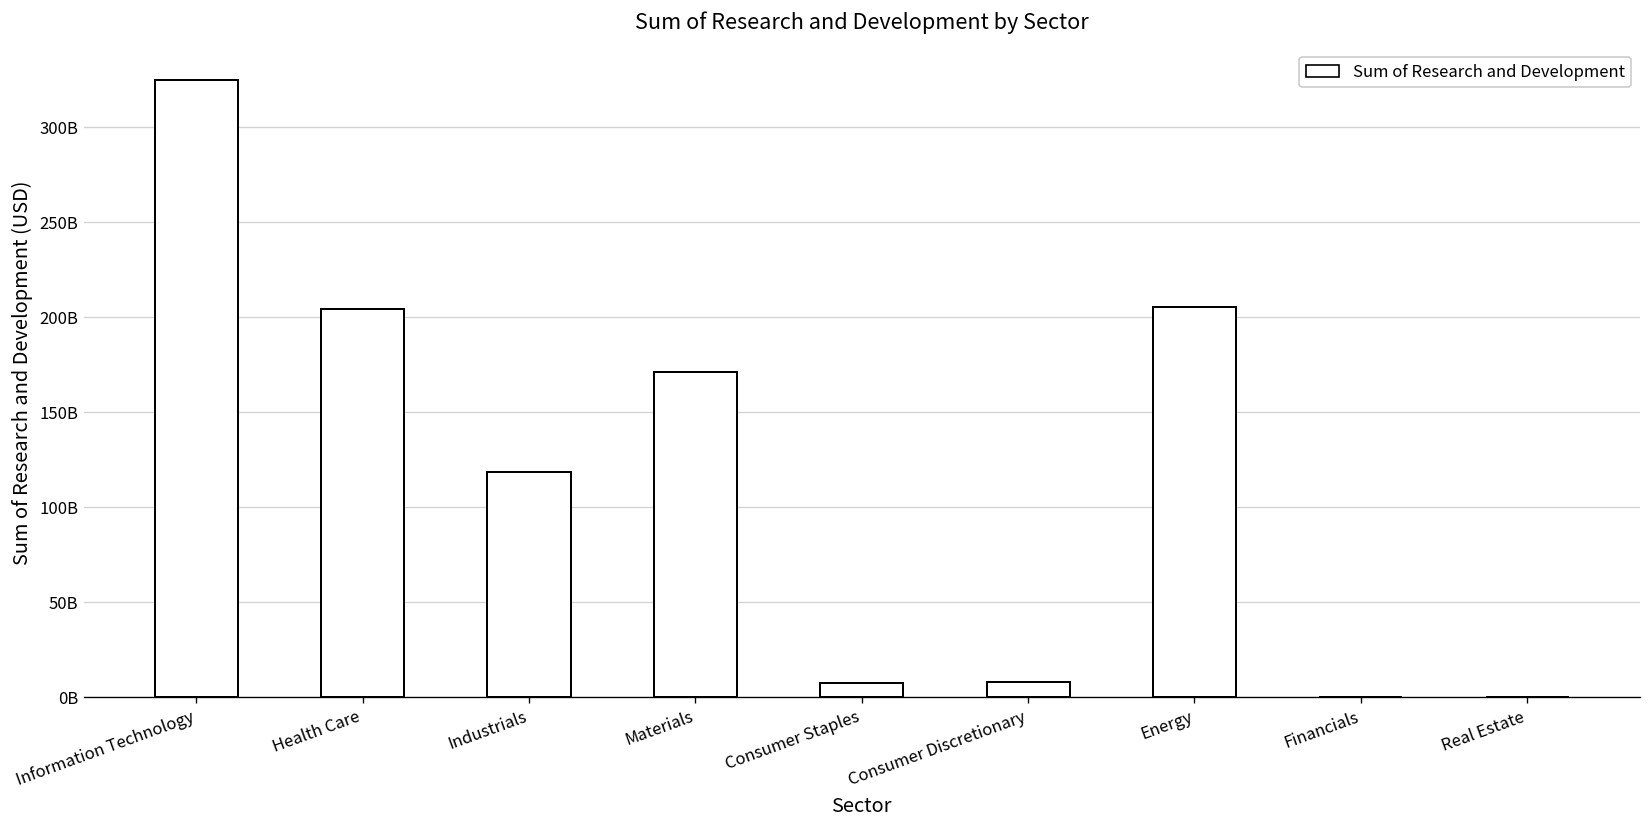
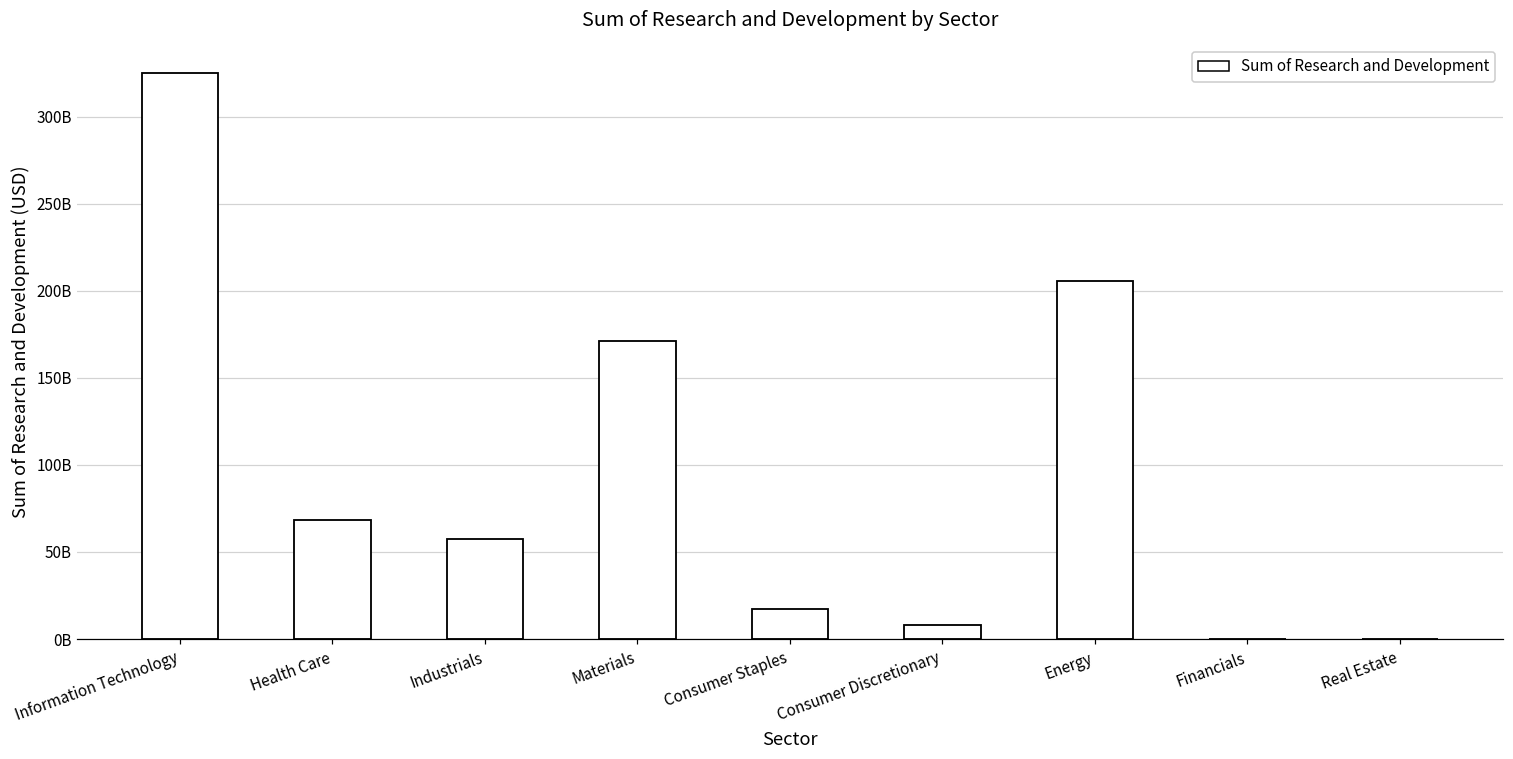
  {
    "Information Technology": 325000000000,
-   "Health Care": 204000000000,
-   "Industrials": 119000000000,
+   "Health Care": 68000000000,
+   "Industrials": 58000000000,
    "Materials": 171000000000,
-   "Consumer Staples": 7000000000,
+   "Consumer Staples": 17000000000,
    "Consumer Discretionary": 8000000000,
    "Energy": 206000000000
  }
